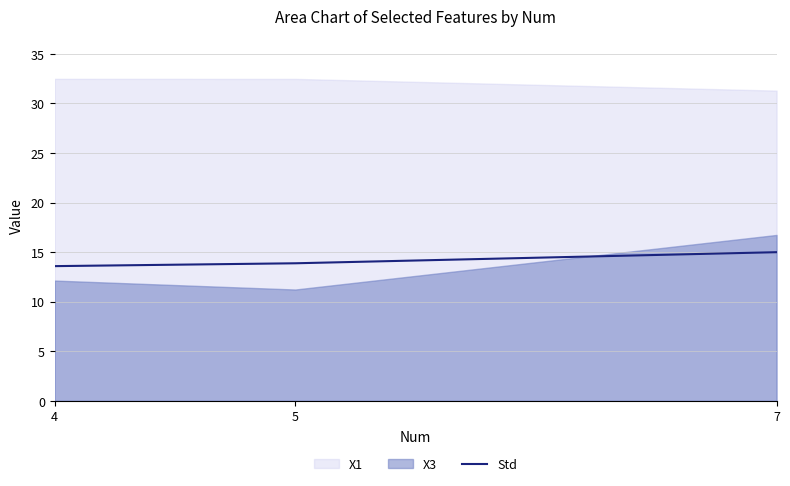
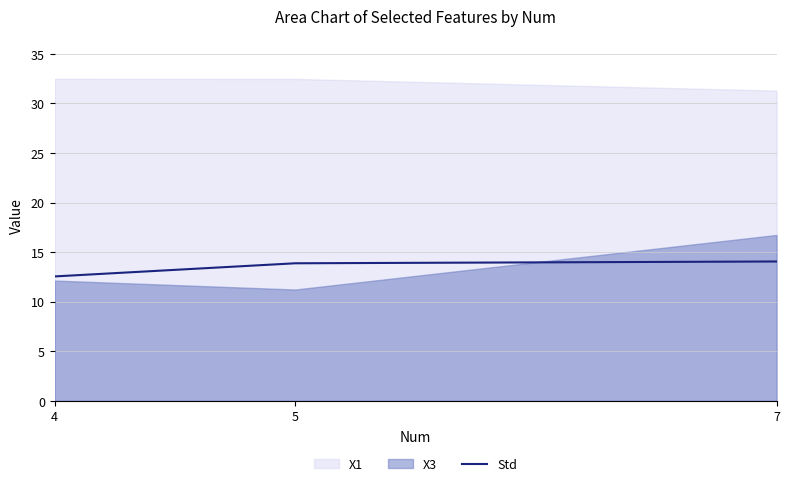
  {
    "Std": {
-     "4": 14,
+     "4": 13,
      "5": 14,
-     "7": 15
+     "7": 14
    },
    "X1": {
      "4": 32,
      "5": 32,
      "7": 31
    },
    "X3": {
      "4": 12,
      "5": 11,
      "7": 17
    }
  }
